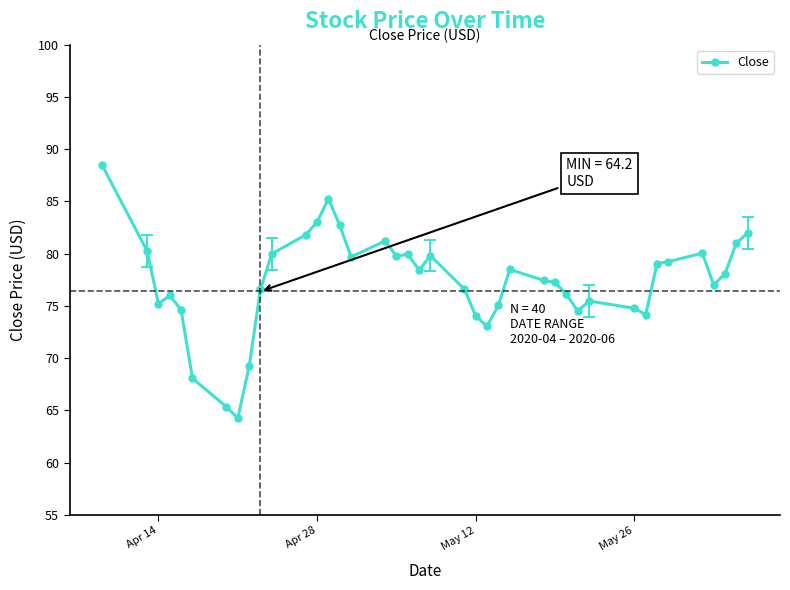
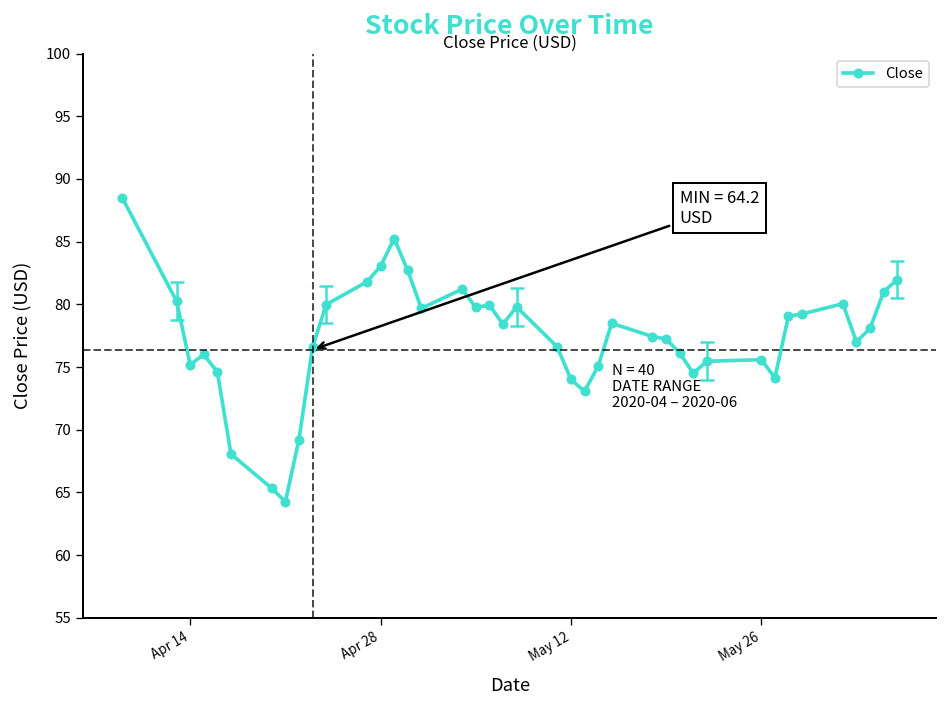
  {
    "Close": {
      "Apr 14": 75.2,
      "May 12": 74.0,
-     "May 26": 74.8
+     "May 26": 75.6
    }
  }
